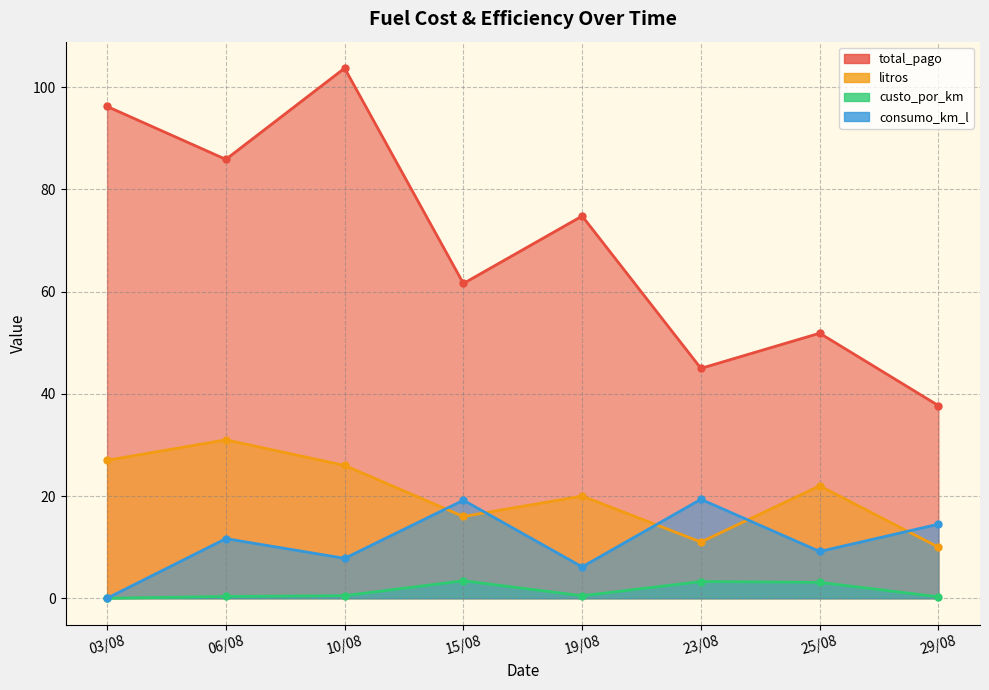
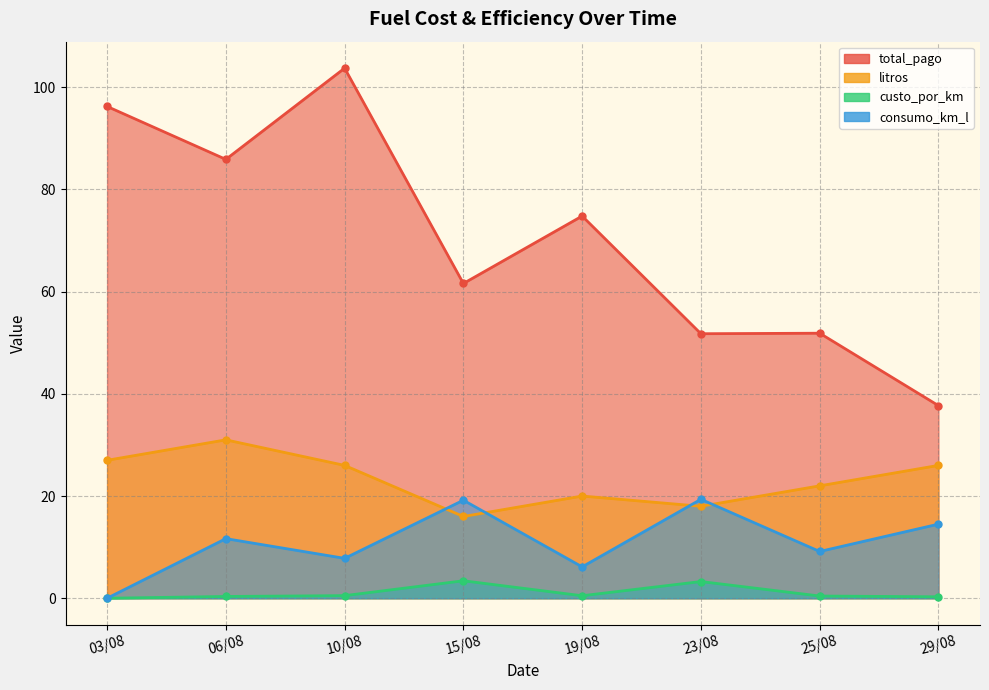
  {
    "total_pago": {
      "03/08": 96,
      "06/08": 86,
      "10/08": 104,
      "15/08": 62,
      "19/08": 75,
-     "23/08": 45,
+     "23/08": 52,
      "25/08": 52,
      "29/08": 38
    },
    "litros": {
      "03/08": 27,
      "06/08": 31,
      "10/08": 26,
      "15/08": 16,
      "19/08": 20,
-     "23/08": 11,
+     "23/08": 18,
      "25/08": 22,
-     "29/08": 10
+     "29/08": 26
    },
    "custo_por_km": {
      "06/08": 0,
      "10/08": 1,
      "15/08": 3,
      "19/08": 0,
      "23/08": 3,
-     "25/08": 3,
+     "25/08": 0,
      "29/08": 0
    },
    "consumo_km_l": {
      "06/08": 12,
      "10/08": 8,
      "15/08": 19,
      "19/08": 6,
      "23/08": 19,
      "25/08": 9,
      "29/08": 15
    }
  }
